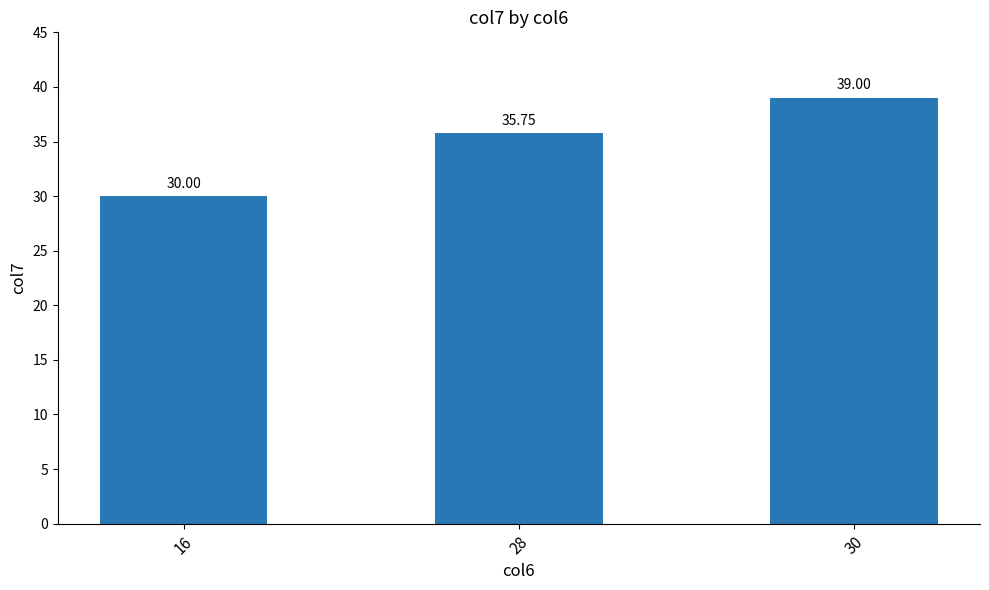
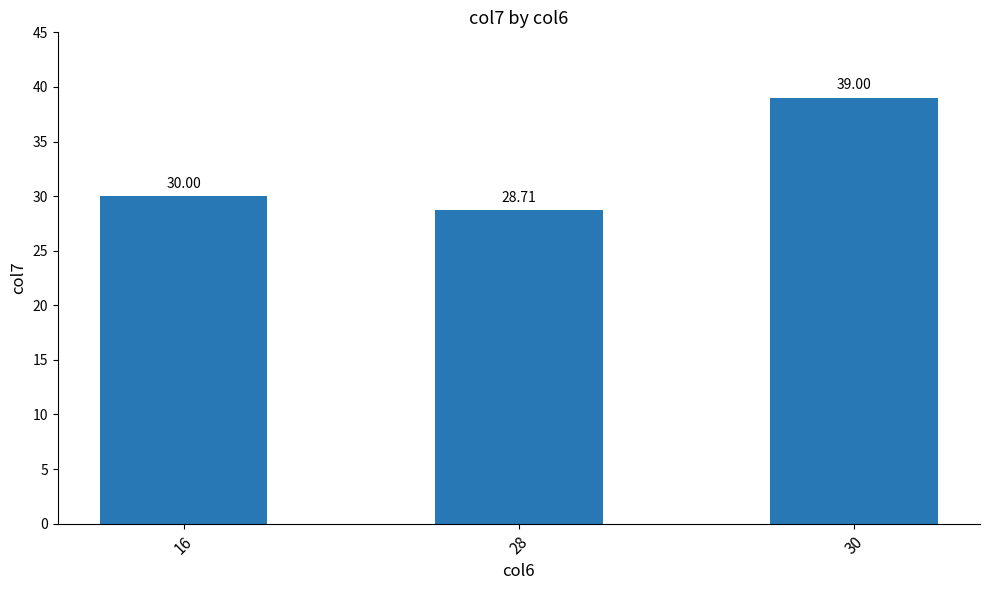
  {
    "16": 30.00,
-   "28": 35.75,
+   "28": 28.71,
    "30": 39.00
  }
